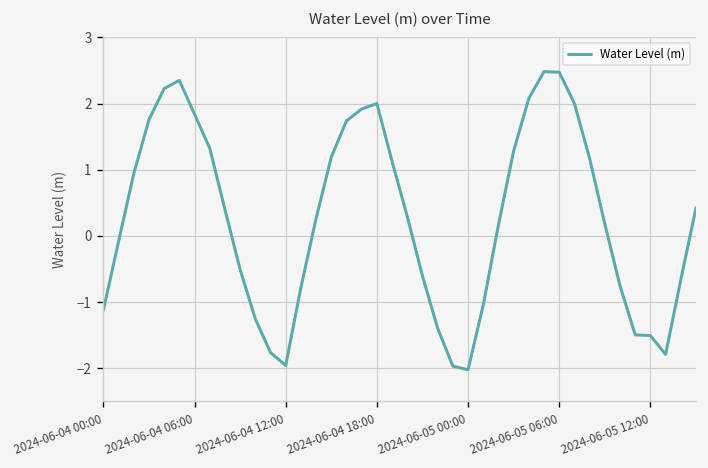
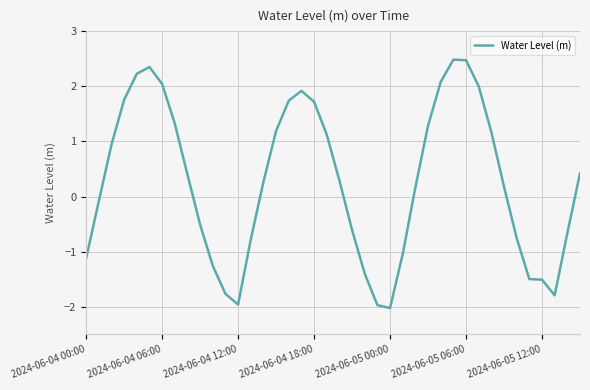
  {
    "2024-06-04 00:00": -1.1,
-   "2024-06-04 06:00": 1.8,
+   "2024-06-04 06:00": 2.0,
    "2024-06-04 12:00": -2.0,
-   "2024-06-04 18:00": 2.0,
+   "2024-06-04 18:00": 1.7,
    "2024-06-05 00:00": -2.0,
    "2024-06-05 06:00": 2.5,
    "2024-06-05 12:00": -1.5
  }
